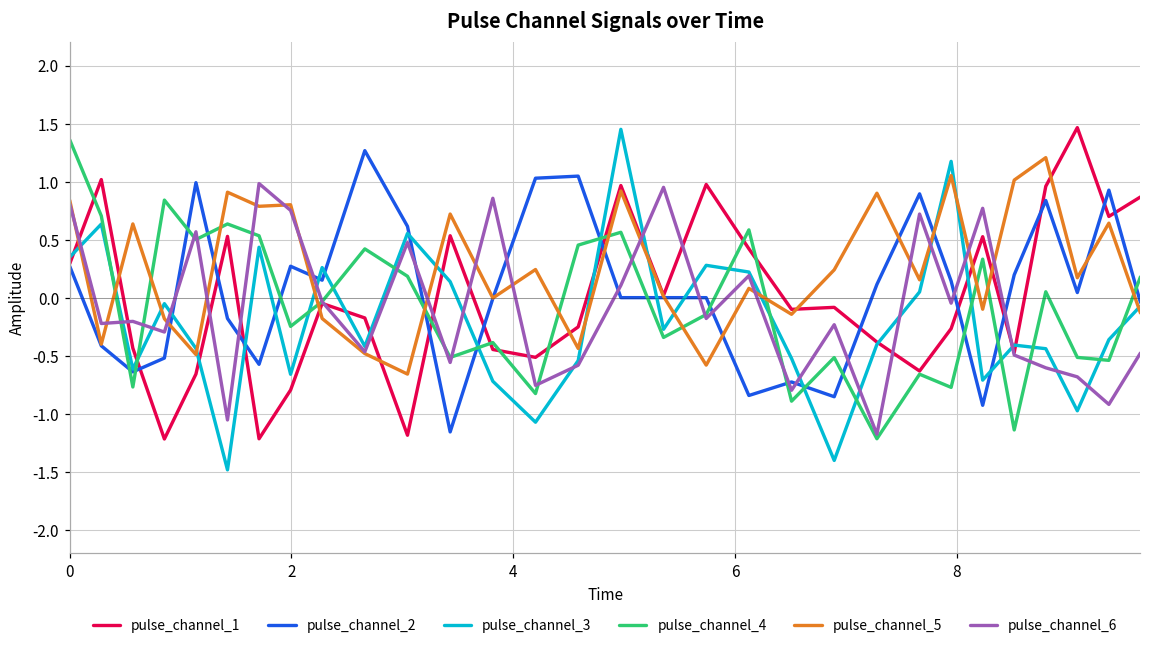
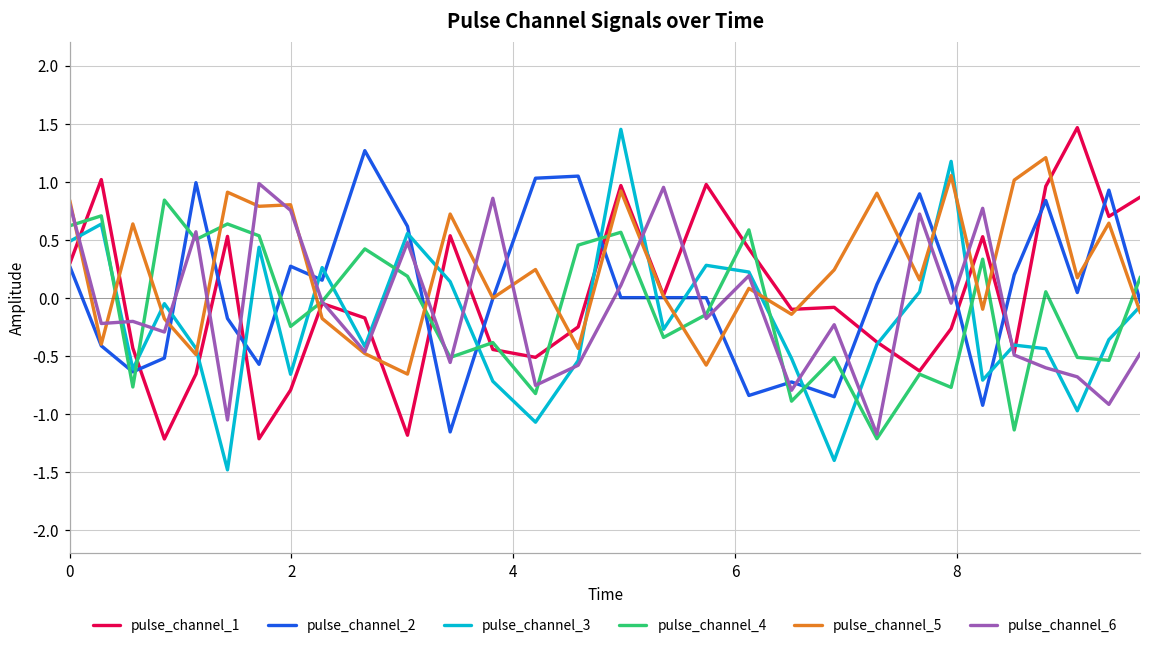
  {
    "pulse_channel_3": {
-     "0": 0.35
+     "0": 0.49
    },
    "pulse_channel_4": {
-     "0": 1.36
+     "0": 0.62
    },
    "pulse_channel_5": {
      "0": 0.84
    },
    "pulse_channel_6": {
      "0": 0.81
    }
  }
